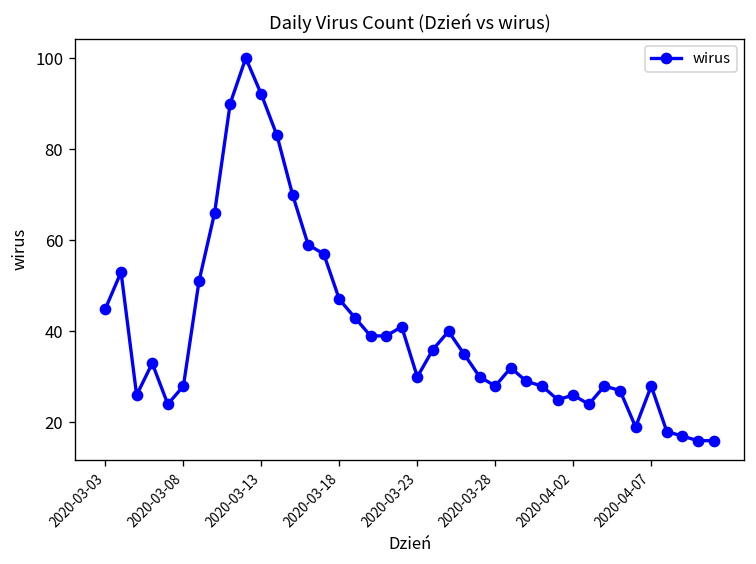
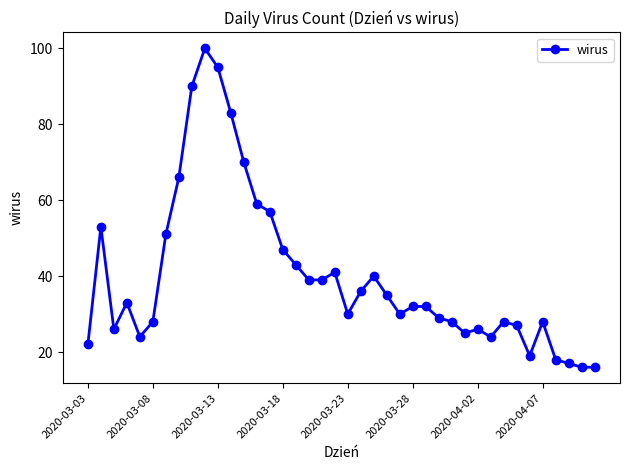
  {
-   "2020-03-03": 45,
+   "2020-03-03": 22,
    "2020-03-08": 28,
-   "2020-03-13": 92,
+   "2020-03-13": 95,
    "2020-03-18": 47,
    "2020-03-23": 30,
-   "2020-03-28": 28,
+   "2020-03-28": 32,
    "2020-04-02": 26,
    "2020-04-07": 28
  }
